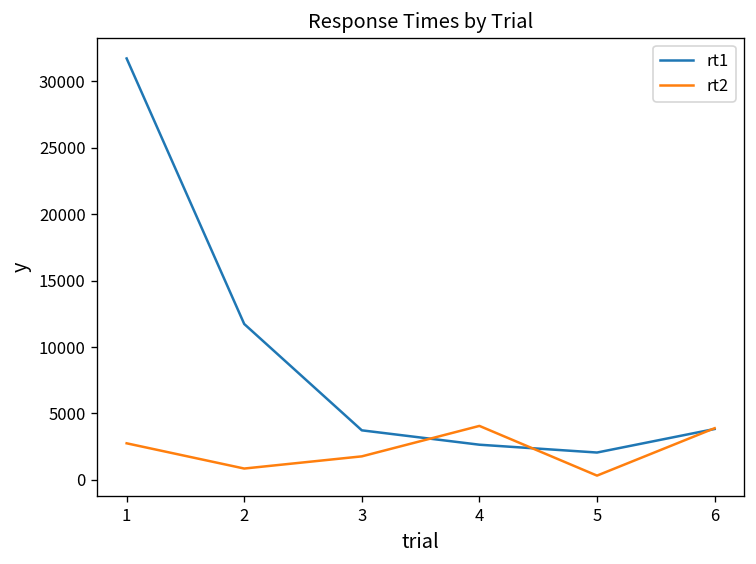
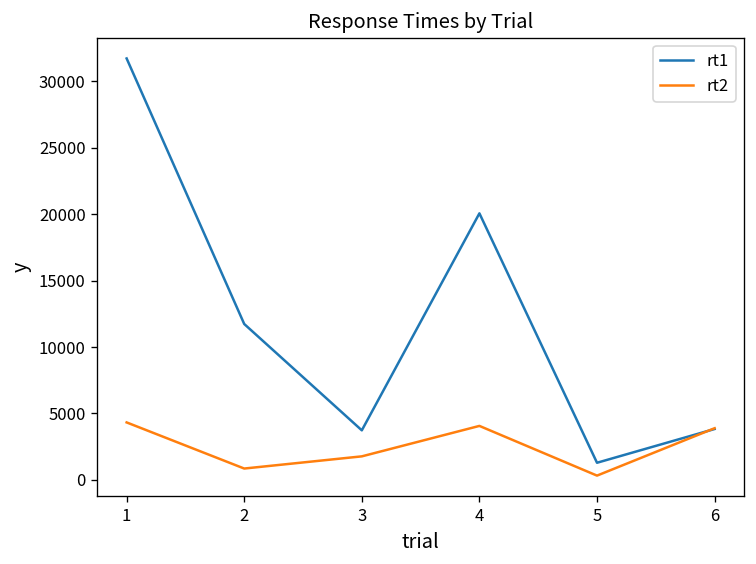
  {
    "rt1": {
      "1": 31700,
      "2": 11700,
      "3": 3700,
-     "4": 2700,
-     "5": 2100
+     "4": 20100,
+     "5": 1300
    },
    "rt2": {
-     "1": 2800,
+     "1": 4300,
      "2": 900,
      "3": 1800,
      "4": 4100,
      "5": 300
    }
  }
